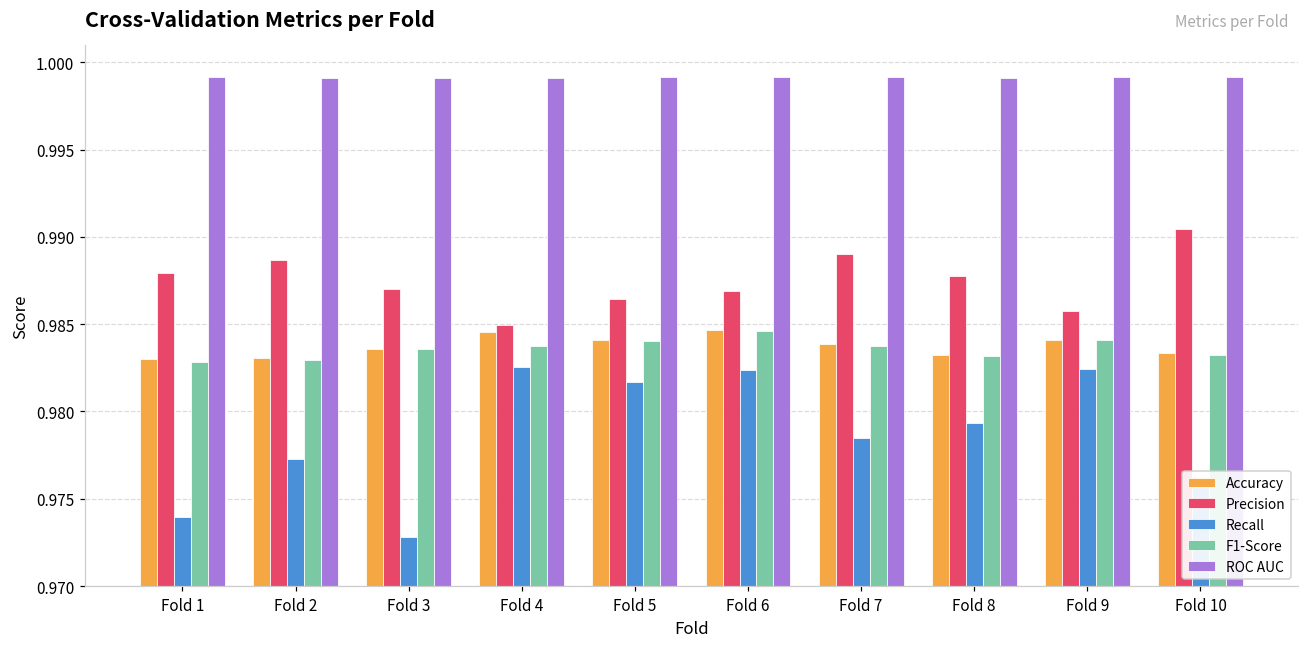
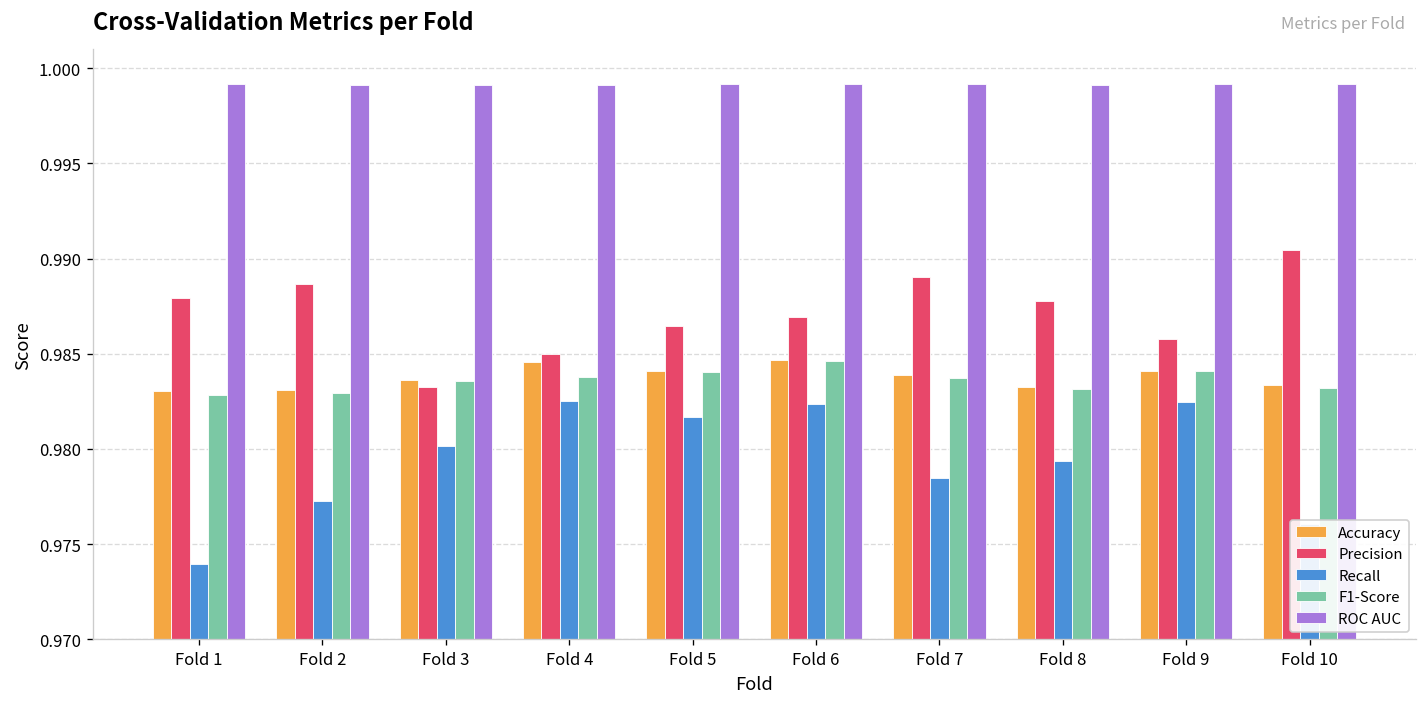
  {
    "Accuracy": {
      "Fold 1": 0.9830,
      "Fold 2": 0.9831,
      "Fold 3": 0.9836,
      "Fold 4": 0.9846,
      "Fold 5": 0.9841,
      "Fold 6": 0.9846,
      "Fold 7": 0.9839,
      "Fold 8": 0.9832,
      "Fold 9": 0.9841,
      "Fold 10": 0.9834
    },
    "Precision": {
      "Fold 1": 0.9879,
      "Fold 2": 0.9887,
-     "Fold 3": 0.9870,
+     "Fold 3": 0.9833,
      "Fold 4": 0.9850,
      "Fold 5": 0.9864,
      "Fold 6": 0.9869,
      "Fold 7": 0.9890,
      "Fold 8": 0.9878,
      "Fold 9": 0.9858,
      "Fold 10": 0.9905
    },
    "Recall": {
      "Fold 1": 0.9740,
      "Fold 2": 0.9773,
-     "Fold 3": 0.9728,
+     "Fold 3": 0.9802,
      "Fold 4": 0.9825,
      "Fold 5": 0.9817,
      "Fold 6": 0.9824,
      "Fold 7": 0.9785,
      "Fold 8": 0.9794,
      "Fold 9": 0.9825
    },
    "F1-Score": {
      "Fold 1": 0.9828,
      "Fold 2": 0.9830,
      "Fold 3": 0.9836,
      "Fold 4": 0.9838,
      "Fold 5": 0.9841,
      "Fold 6": 0.9846,
      "Fold 7": 0.9837,
      "Fold 8": 0.9832,
      "Fold 9": 0.9841,
      "Fold 10": 0.9832
    },
    "ROC AUC": {
      "Fold 1": 0.9992,
      "Fold 2": 0.9991,
      "Fold 3": 0.9991,
      "Fold 4": 0.9991,
      "Fold 5": 0.9992,
      "Fold 6": 0.9992,
      "Fold 7": 0.9992,
      "Fold 8": 0.9991,
      "Fold 9": 0.9992,
      "Fold 10": 0.9992
    }
  }
